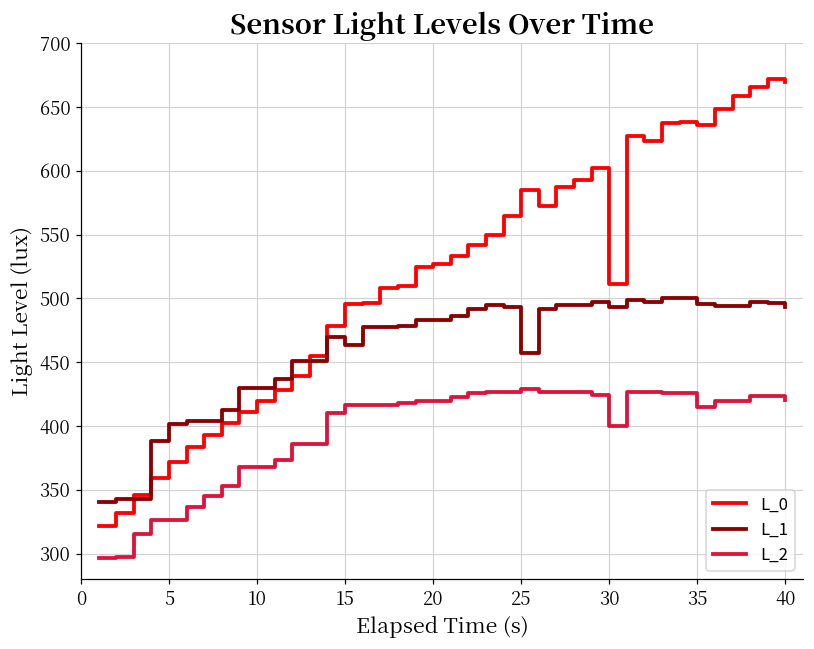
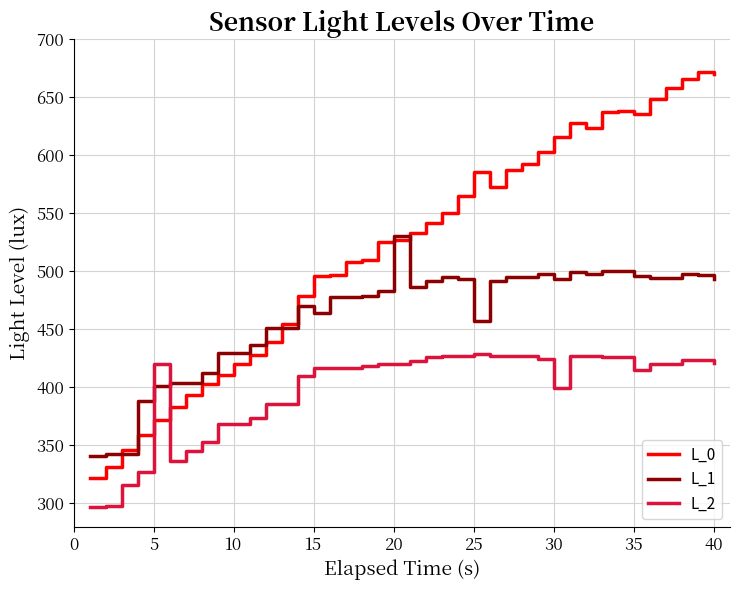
  {
    "L_0": {
      "5": 372,
      "10": 420,
      "15": 496,
      "20": 527,
      "25": 585,
-     "30": 511,
+     "30": 616,
      "35": 636,
      "40": 670
    },
    "L_1": {
      "5": 401,
      "10": 430,
      "15": 464,
-     "20": 483,
+     "20": 530,
      "25": 457,
      "30": 493,
      "35": 496,
      "40": 493
    },
    "L_2": {
-     "5": 327,
+     "5": 420,
      "10": 368,
      "15": 417,
      "20": 420,
      "25": 429,
      "30": 400,
      "35": 415,
      "40": 421
    }
  }
